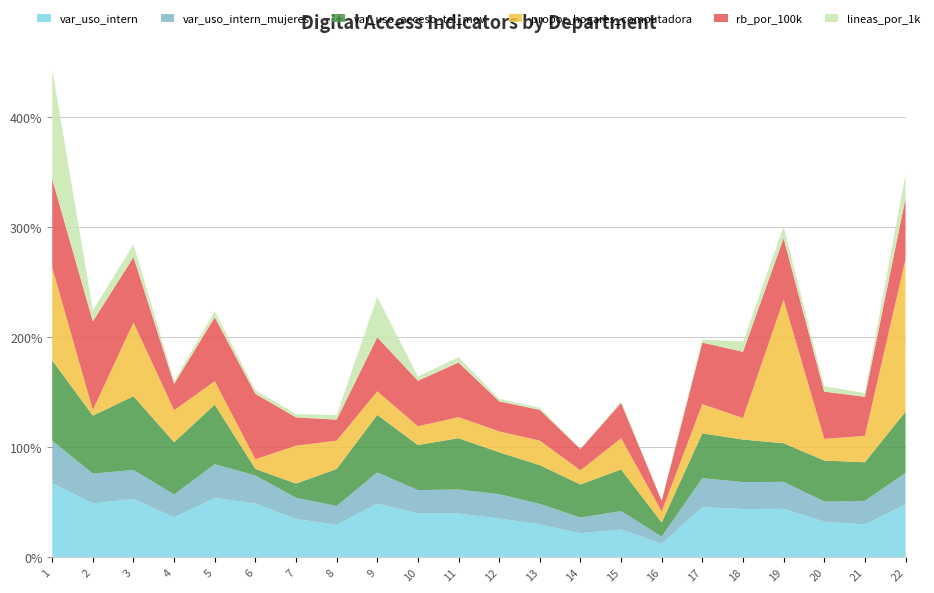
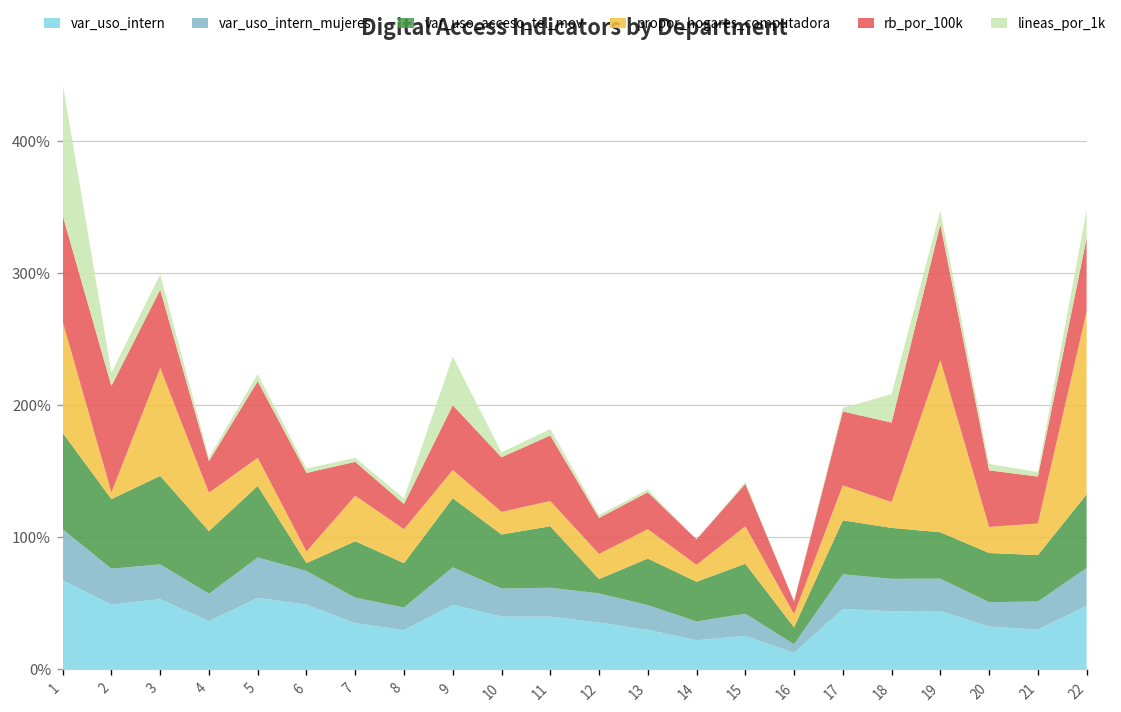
  {
    "var_uso_acceso_tel_mov": {
      "1": "73%",
      "2": "53%",
      "3": "67%",
      "4": "47%",
      "5": "54%",
      "6": "6%",
-     "7": "13%",
+     "7": "43%",
      "8": "34%",
      "9": "52%",
      "10": "41%",
      "11": "47%",
-     "12": "38%",
+     "12": "11%",
      "13": "35%",
      "14": "30%",
      "15": "38%",
      "16": "13%",
      "17": "41%",
      "18": "39%",
      "19": "35%",
      "20": "37%",
      "21": "35%",
      "22": "56%"
    },
    "propor_hogares_computadora": {
      "1": "84%",
      "2": "5%",
-     "3": "67%",
+     "3": "82%",
      "4": "29%",
      "5": "21%",
      "6": "9%",
      "7": "34%",
      "8": "26%",
      "9": "21%",
      "10": "17%",
      "11": "19%",
      "12": "19%",
      "13": "22%",
      "14": "13%",
      "15": "28%",
      "16": "10%",
      "17": "26%",
      "18": "20%",
      "19": "130%",
      "20": "20%",
      "21": "24%",
      "22": "139%"
    },
    "rb_por_100k": {
      "1": "80%",
      "2": "81%",
      "3": "59%",
      "4": "24%",
      "5": "58%",
      "6": "59%",
      "7": "26%",
      "8": "19%",
      "9": "49%",
      "10": "41%",
      "11": "50%",
      "17": "56%",
      "18": "60%",
-     "19": "56%",
+     "19": "103%",
      "20": "43%",
      "21": "36%",
      "22": "55%"
    },
    "lineas_por_1k": {
      "1": "100%",
      "2": "10%",
      "3": "12%",
      "4": "3%",
      "5": "5%",
      "6": "3%",
      "7": "3%",
      "8": "4%",
      "9": "37%",
      "10": "4%",
      "11": "5%",
      "17": "3%",
-     "18": "9%",
+     "18": "22%",
      "19": "10%",
      "20": "5%",
      "21": "3%",
      "22": "21%"
    }
  }
